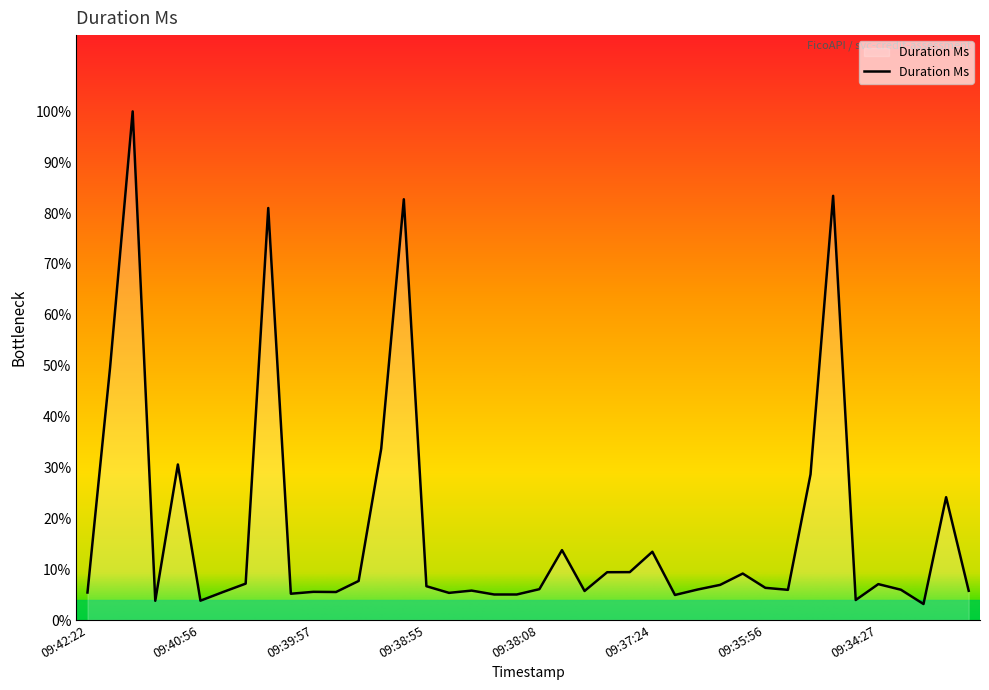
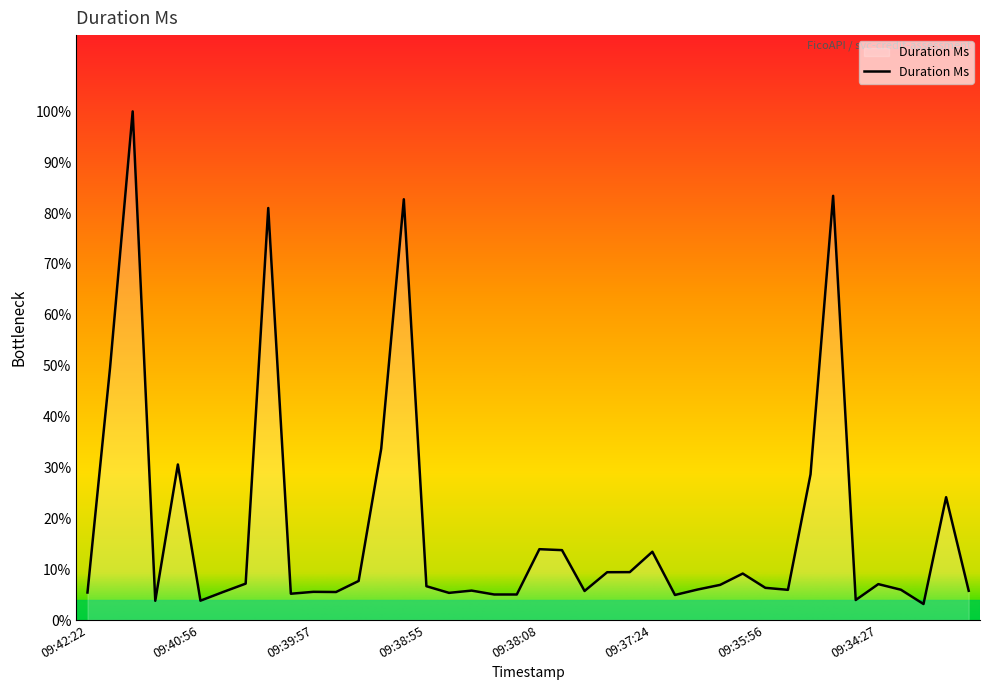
  {
    "09:42:22": "5%",
    "09:39:57": "6%",
    "09:38:55": "7%",
-   "09:38:08": "6%",
+   "09:38:08": "14%",
    "09:37:24": "13%",
    "09:35:56": "6%",
    "09:34:27": "7%"
  }
